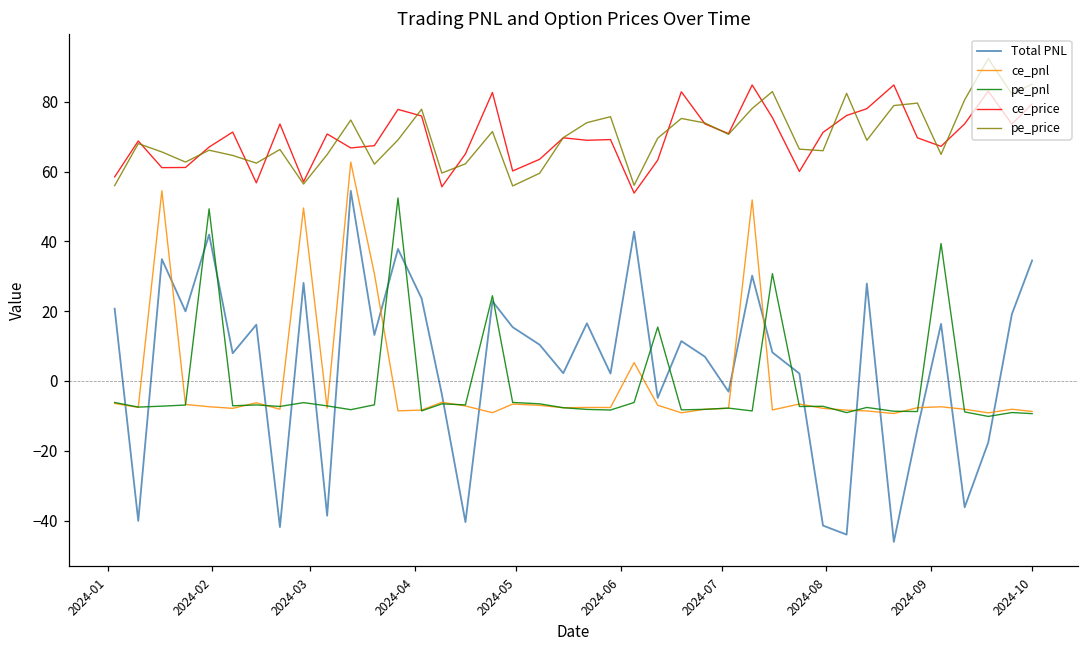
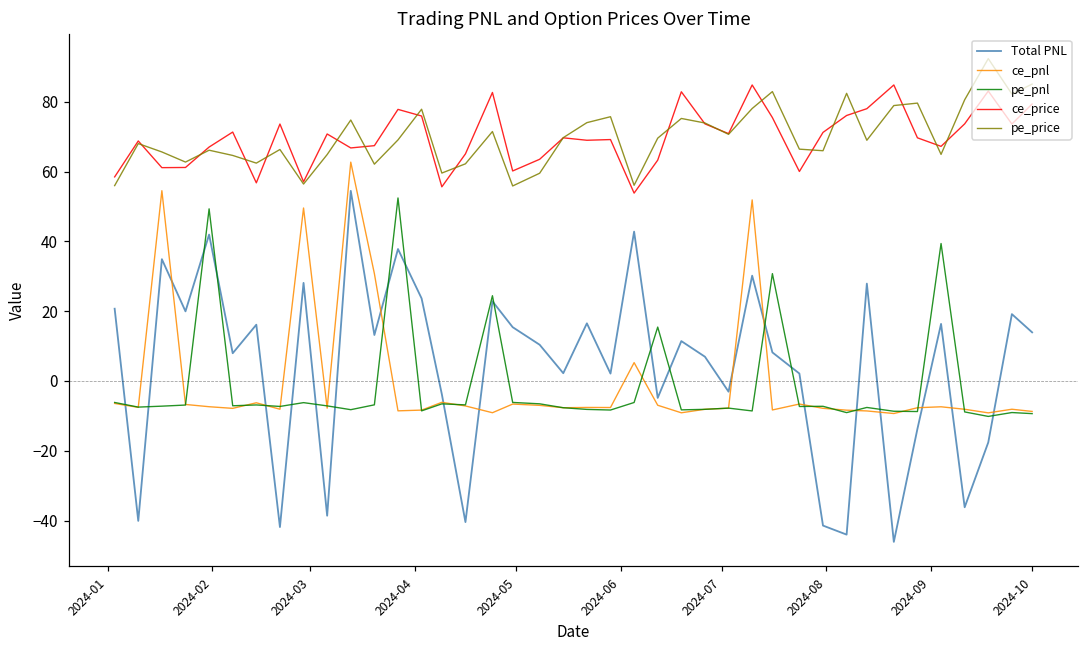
  {
    "Total PNL": {
-     "2024-10": 35
+     "2024-10": 14
    }
  }
